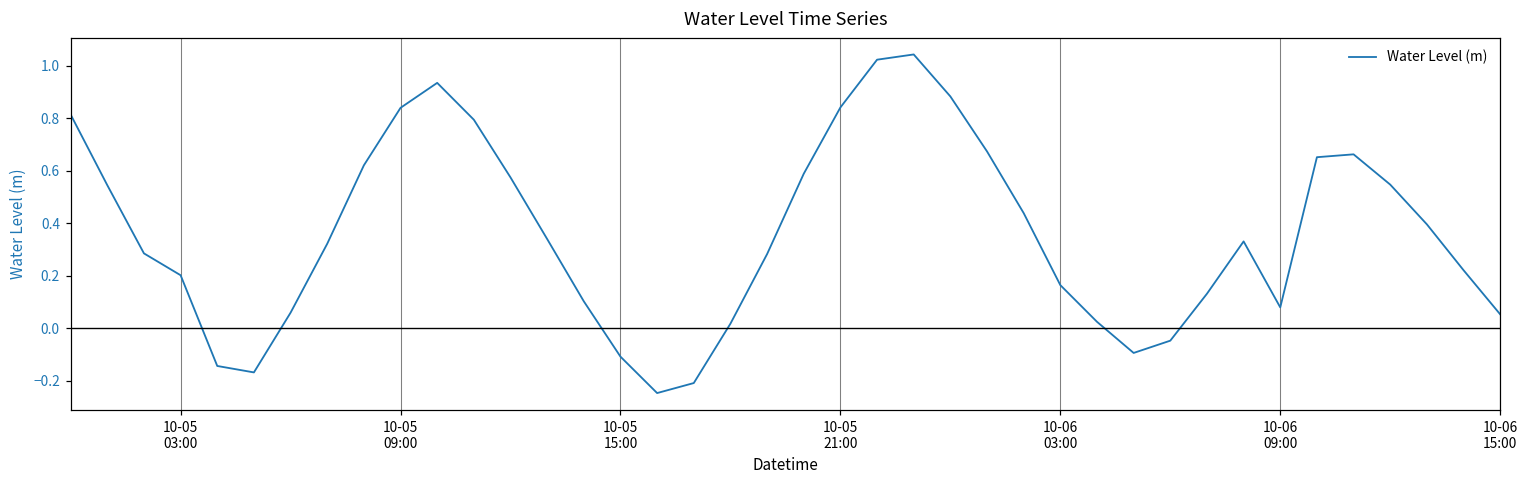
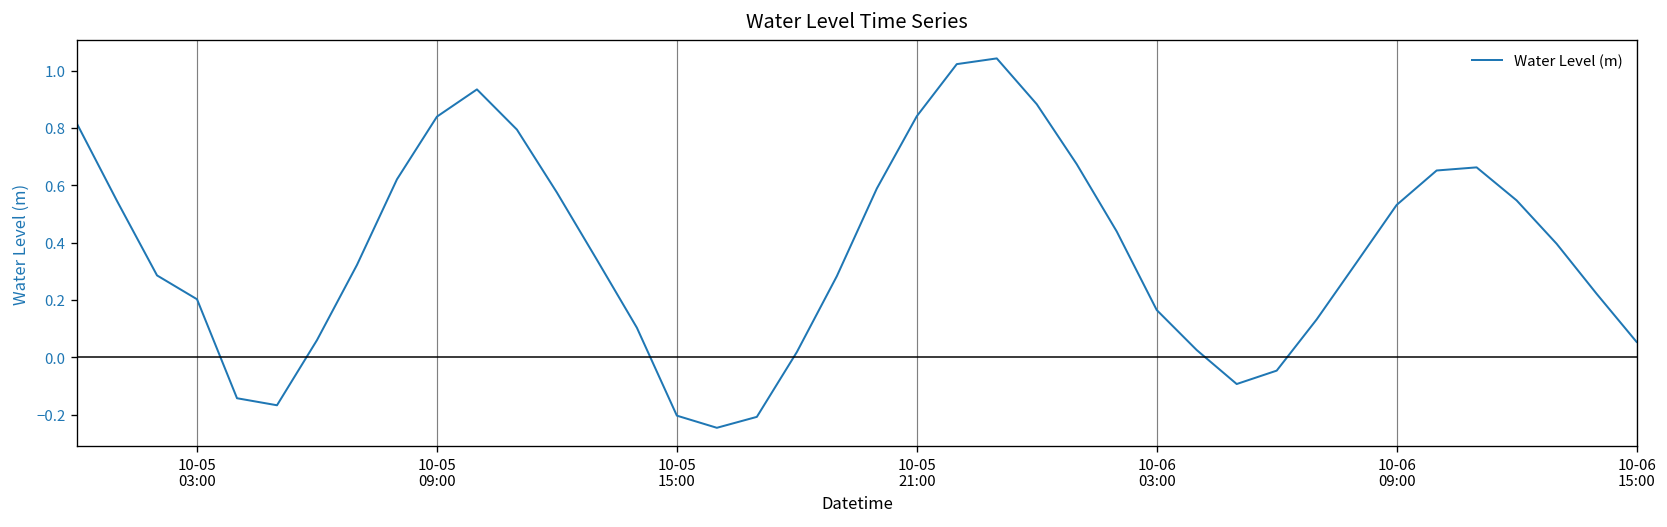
  {
    "10-05 03:00": 0.20,
    "10-05 09:00": 0.84,
-   "10-05 15:00": -0.11,
+   "10-05 15:00": -0.20,
    "10-05 21:00": 0.84,
    "10-06 03:00": 0.16,
-   "10-06 09:00": 0.08,
+   "10-06 09:00": 0.53,
    "10-06 15:00": 0.05
  }
